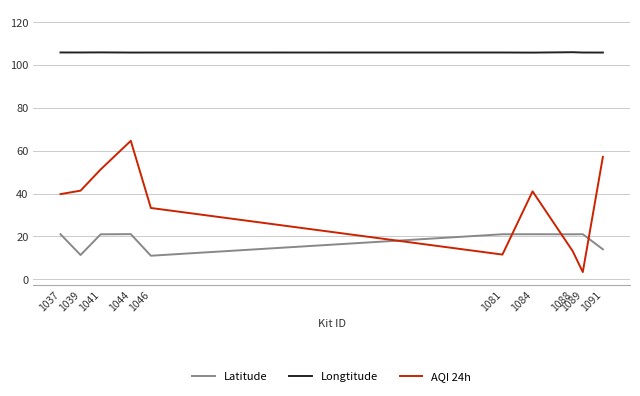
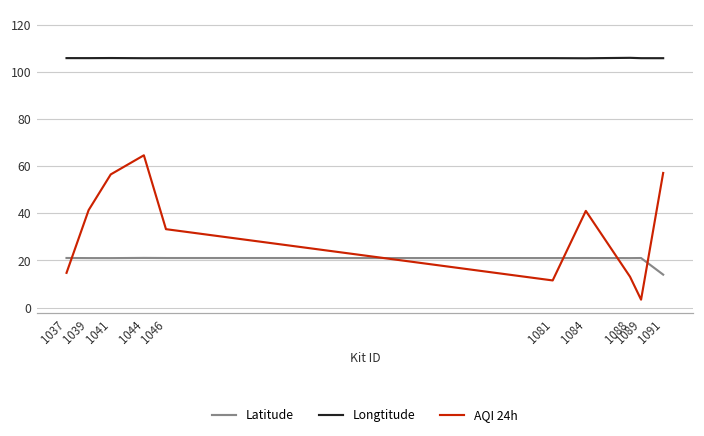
  {
    "Latitude": {
      "1037": 21,
-     "1039": 11,
+     "1039": 21,
      "1041": 21,
      "1044": 21,
-     "1046": 11,
+     "1046": 21,
      "1081": 21,
      "1084": 21,
      "1088": 21,
      "1089": 21,
      "1091": 14
    },
    "Longtitude": {
      "1037": 106,
      "1039": 106,
      "1041": 106,
      "1044": 106,
      "1046": 106,
      "1081": 106,
      "1084": 106,
      "1088": 106,
      "1089": 106,
      "1091": 106
    },
    "AQI 24h": {
-     "1037": 40,
+     "1037": 15,
      "1039": 41,
-     "1041": 51,
+     "1041": 56,
      "1044": 65,
      "1046": 33,
      "1081": 12,
      "1084": 41,
      "1088": 13,
      "1089": 3,
      "1091": 57
    }
  }
